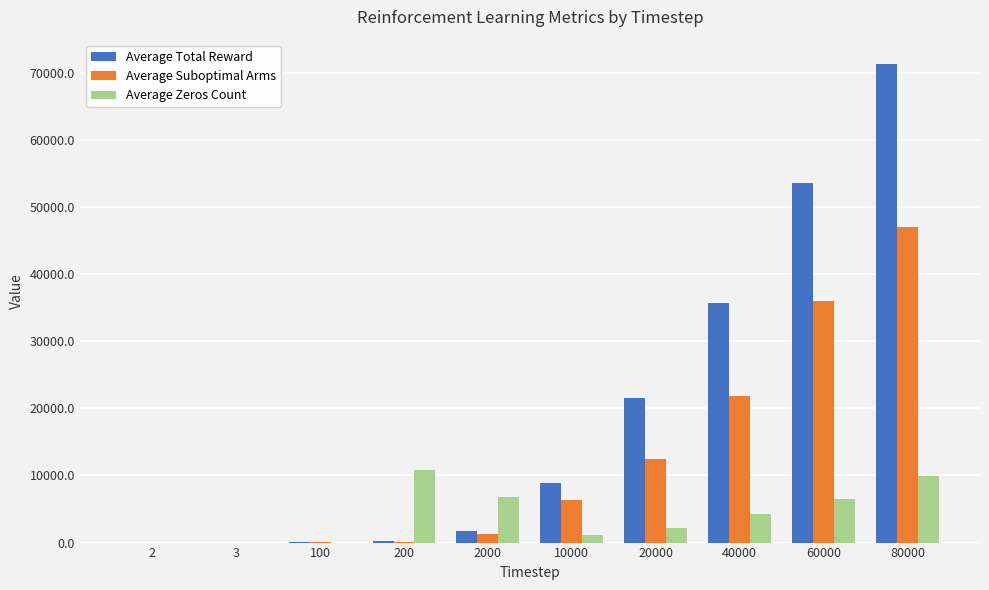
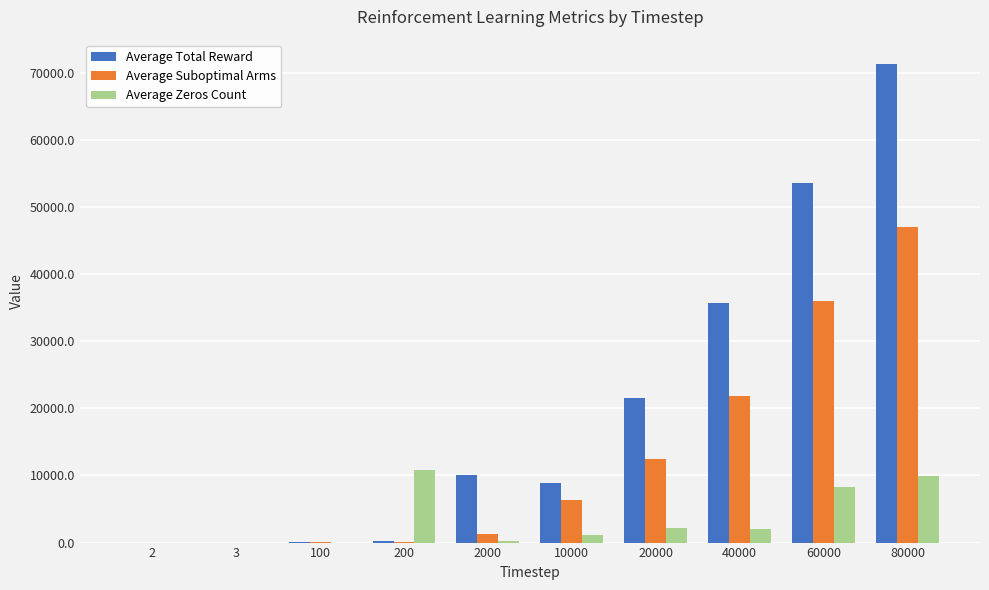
  {
    "Average Total Reward": {
-     "2000": 2000,
+     "2000": 10000,
      "10000": 9000,
      "20000": 22000,
      "40000": 36000,
      "60000": 54000,
      "80000": 71000
    },
    "Average Suboptimal Arms": {
      "2000": 1000,
      "10000": 6000,
      "20000": 13000,
      "40000": 22000,
      "60000": 36000,
      "80000": 47000
    },
    "Average Zeros Count": {
      "200": 11000,
-     "2000": 7000,
+     "2000": 0,
      "10000": 1000,
      "20000": 2000,
-     "40000": 4000,
-     "60000": 6000,
+     "40000": 2000,
+     "60000": 8000,
      "80000": 10000
    }
  }
